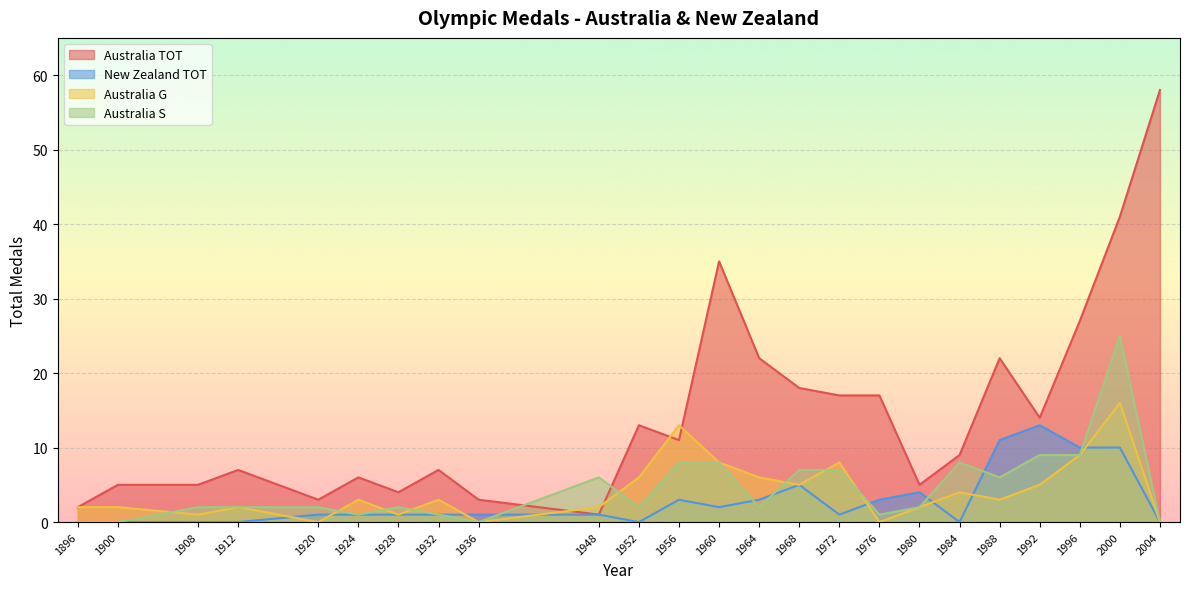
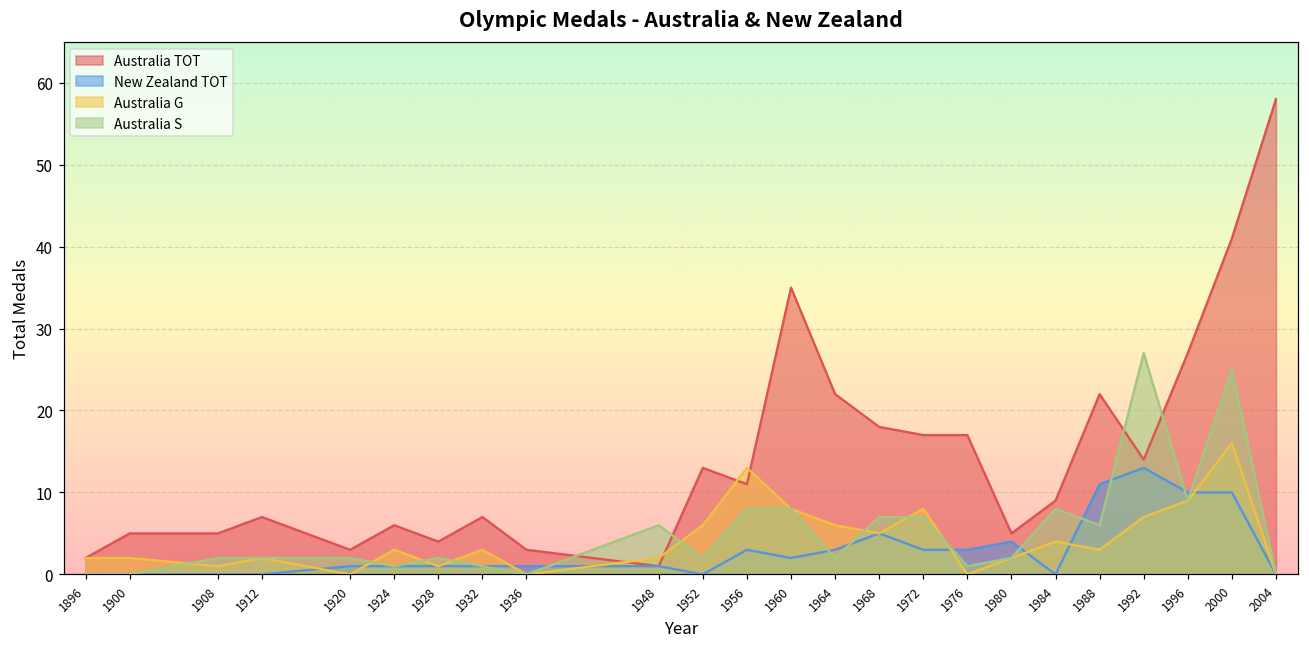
  {
    "Australia TOT": {
      "1900": 5,
      "1908": 5,
      "1912": 7,
      "1920": 3,
      "1924": 6,
      "1928": 4,
      "1932": 7,
      "1936": 3,
      "1952": 13,
      "1956": 11,
      "1960": 35,
      "1964": 22,
      "1968": 18,
      "1972": 17,
      "1976": 17,
      "1980": 5,
      "1984": 9,
      "1988": 22,
      "1992": 14,
      "1996": 27,
      "2000": 41,
      "2004": 58
    },
    "New Zealand TOT": {
      "1908": 0,
      "1912": 0,
      "1920": 1,
      "1936": 1,
      "1952": 0,
      "1956": 3,
      "1960": 2,
      "1964": 3,
-     "1972": 1,
+     "1972": 3,
      "1976": 3,
      "1980": 4,
      "1984": 0,
      "1988": 11,
      "1992": 13,
      "1996": 10,
      "2000": 10
    },
    "Australia G": {
      "1900": 2,
      "1908": 1,
      "1920": 0,
      "1924": 3,
      "1932": 3,
      "1948": 2,
      "1952": 6,
      "1956": 13,
      "1964": 6,
      "1972": 8,
      "1976": 0,
      "1984": 4,
      "1988": 3,
-     "1992": 5,
+     "1992": 7,
      "2000": 16
    },
    "Australia S": {
      "1908": 2,
      "1920": 2,
      "1928": 2,
      "1948": 6,
      "1952": 2,
      "1956": 8,
      "1964": 2,
      "1968": 7,
      "1972": 7,
      "1976": 1,
      "1984": 8,
      "1988": 6,
-     "1992": 9,
+     "1992": 27,
      "2000": 25
    }
  }
